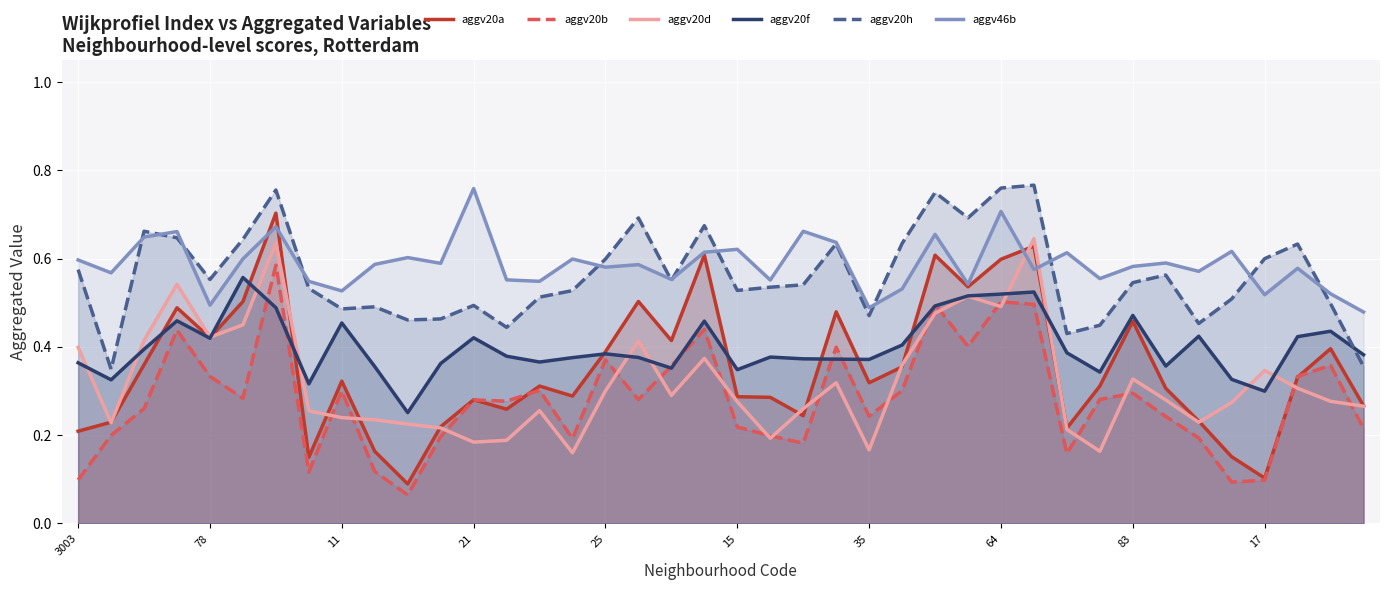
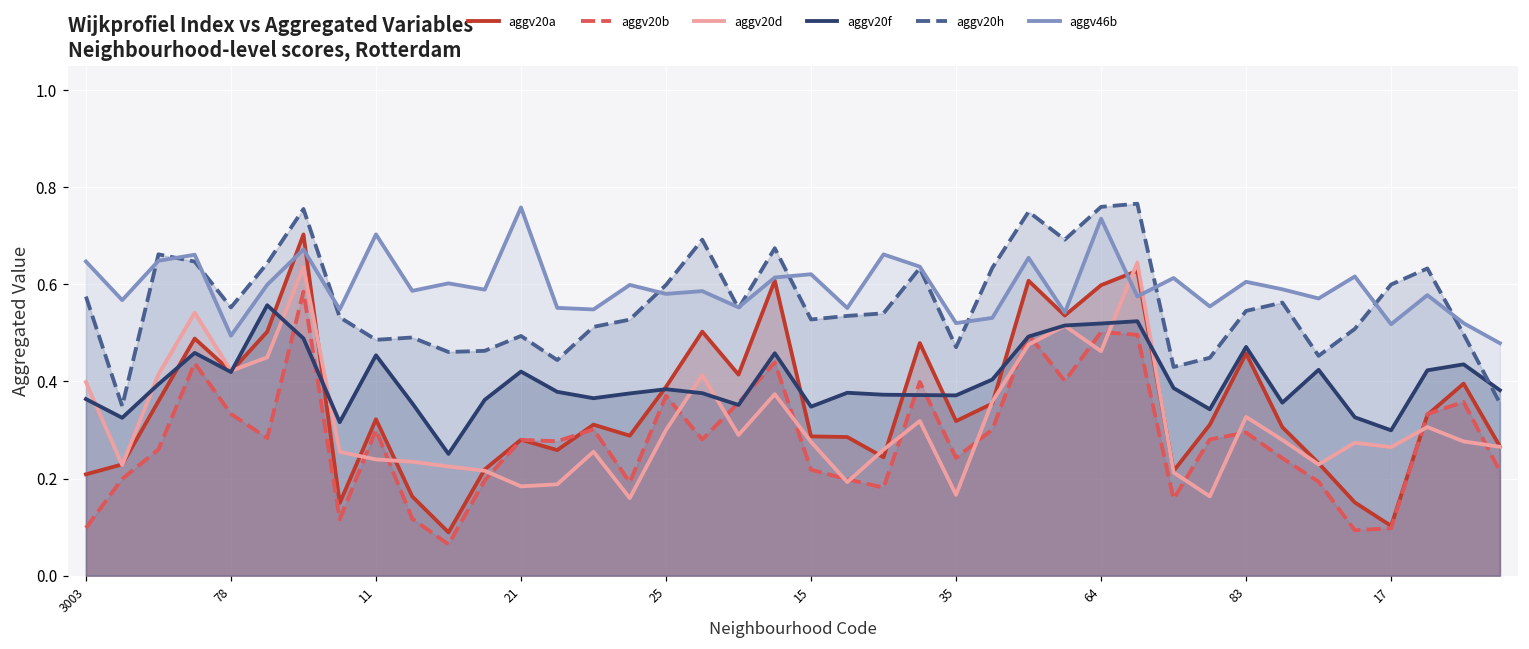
  {
    "aggv20d": {
      "3003": 0.40,
      "11": 0.24,
      "21": 0.18,
      "25": 0.30,
      "15": 0.28,
      "35": 0.17,
-     "64": 0.49,
+     "64": 0.46,
      "83": 0.33,
-     "17": 0.35
+     "17": 0.26
    },
    "aggv46b": {
-     "3003": 0.60,
+     "3003": 0.65,
      "78": 0.49,
-     "11": 0.53,
+     "11": 0.70,
      "21": 0.76,
      "25": 0.58,
      "15": 0.62,
-     "35": 0.49,
-     "64": 0.71,
-     "83": 0.58,
+     "35": 0.52,
+     "64": 0.74,
+     "83": 0.61,
      "17": 0.52
    }
  }
